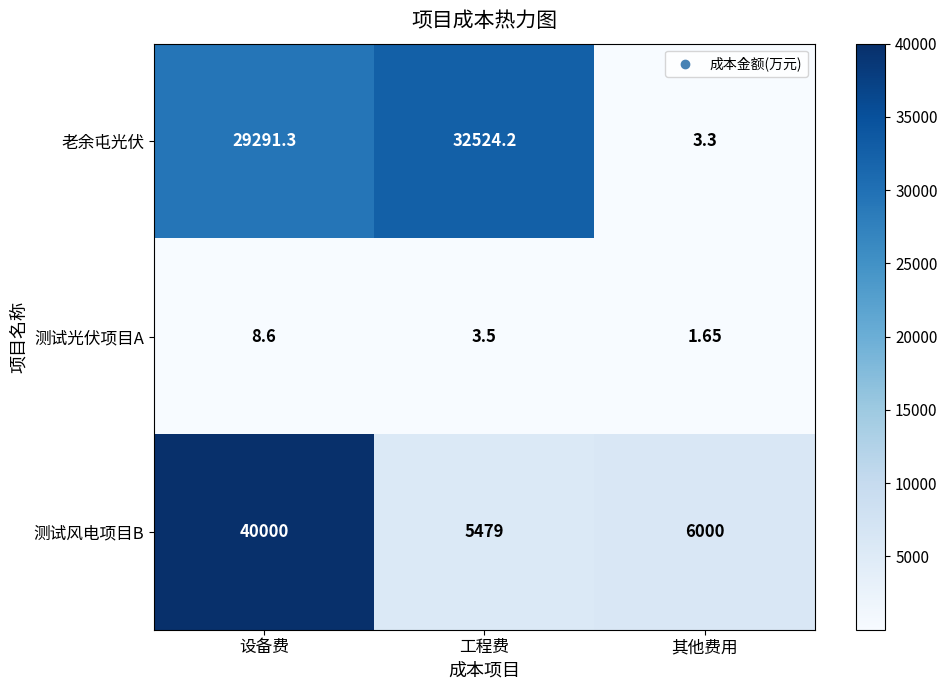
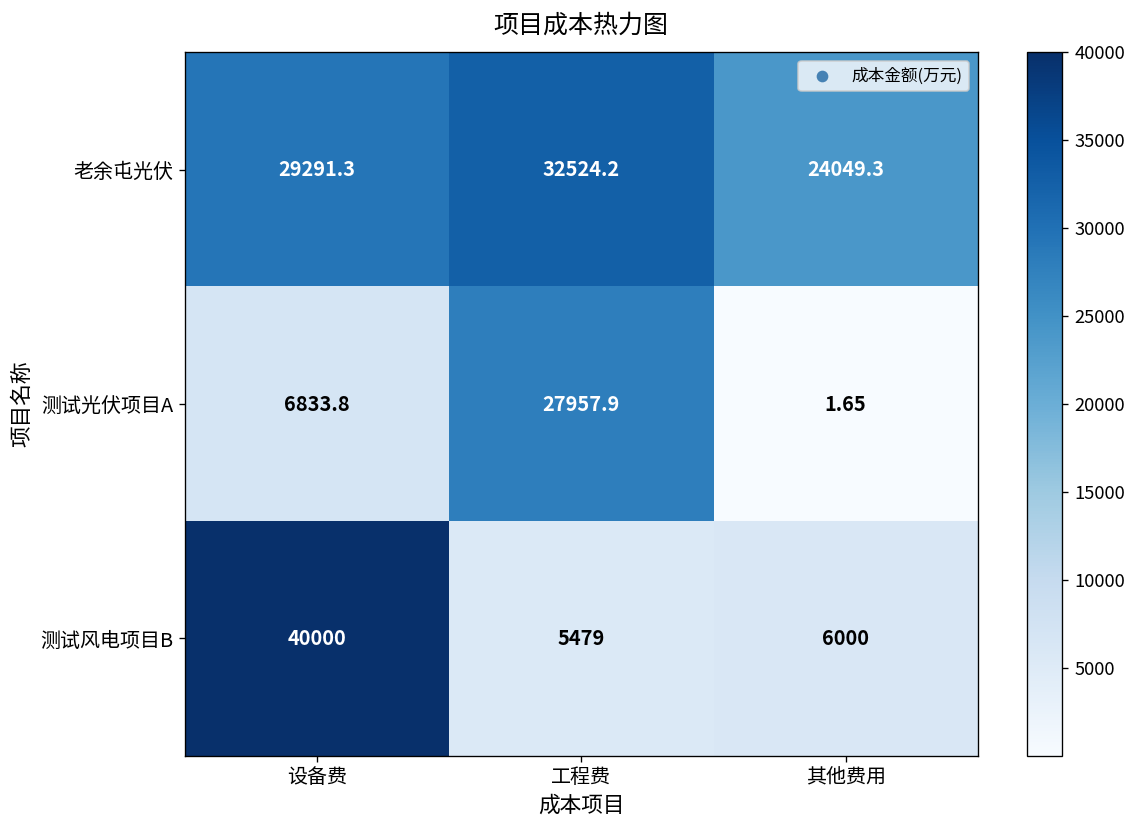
  {
    "老余屯光伏": {
      "设备费": 29291.3,
      "工程费": 32524.2,
-     "其他费用": 3.3
+     "其他费用": 24049.3
    },
    "测试光伏项目A": {
-     "设备费": 8.6,
-     "工程费": 3.5,
+     "设备费": 6833.8,
+     "工程费": 27957.9,
      "其他费用": 1.65
    },
    "测试风电项目B": {
      "设备费": 40000,
      "工程费": 5479,
      "其他费用": 6000
    }
  }
